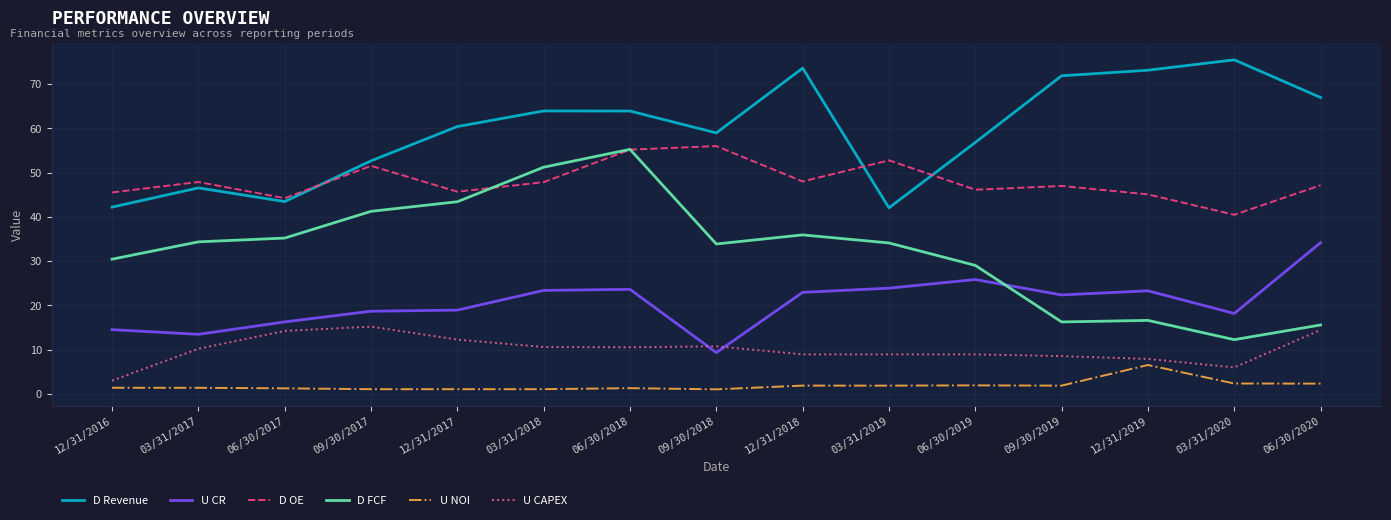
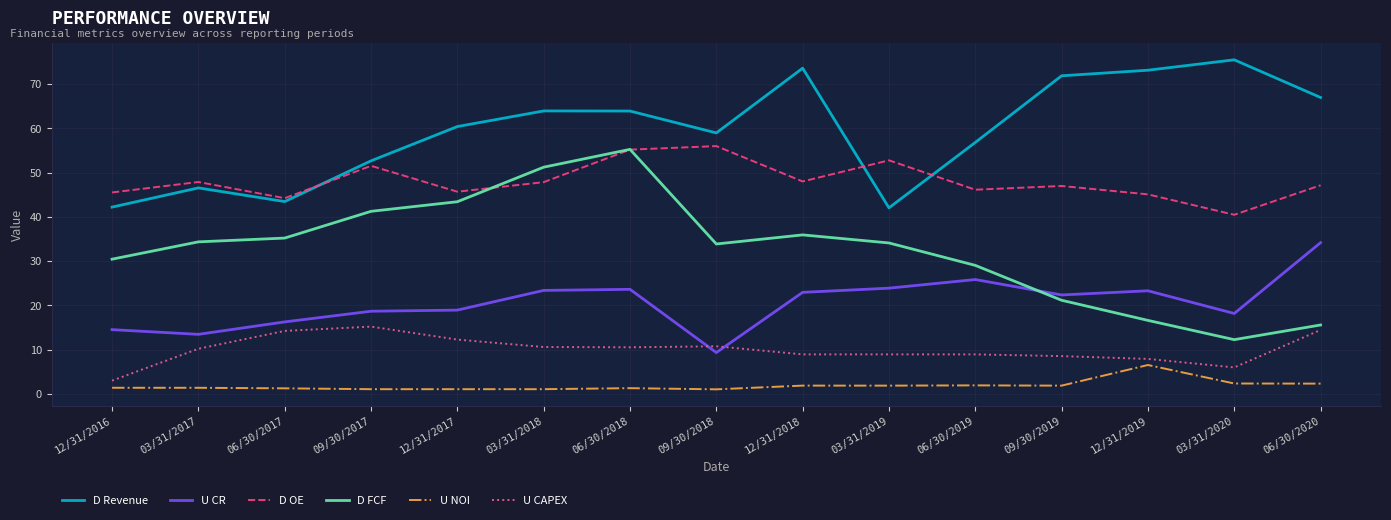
  {
    "D Revenue": {
      "12/31/2016": 42,
      "03/31/2017": 47,
      "06/30/2017": 43,
      "09/30/2017": 53,
      "12/31/2017": 60,
      "03/31/2018": 64,
      "06/30/2018": 64,
      "09/30/2018": 59,
      "12/31/2018": 74,
      "03/31/2019": 42,
      "06/30/2019": 57,
      "09/30/2019": 72,
      "12/31/2019": 73,
      "03/31/2020": 76,
      "06/30/2020": 67
    },
    "U CR": {
      "12/31/2016": 15,
      "03/31/2017": 13,
      "06/30/2017": 16,
      "09/30/2017": 19,
      "12/31/2017": 19,
      "03/31/2018": 23,
      "06/30/2018": 24,
      "09/30/2018": 9,
      "12/31/2018": 23,
      "03/31/2019": 24,
      "06/30/2019": 26,
      "09/30/2019": 22,
      "12/31/2019": 23,
      "03/31/2020": 18,
      "06/30/2020": 34
    },
    "D FCF": {
      "12/31/2016": 30,
      "03/31/2017": 34,
      "06/30/2017": 35,
      "09/30/2017": 41,
      "12/31/2017": 43,
      "03/31/2018": 51,
      "09/30/2018": 34,
      "12/31/2018": 36,
      "03/31/2019": 34,
      "06/30/2019": 29,
-     "09/30/2019": 16,
+     "09/30/2019": 21,
      "12/31/2019": 17,
      "03/31/2020": 12,
      "06/30/2020": 16
    },
    "U NOI": {
      "12/31/2016": 1,
      "03/31/2017": 1,
      "06/30/2017": 1,
      "09/30/2017": 1,
      "12/31/2017": 1,
      "03/31/2018": 1,
      "06/30/2018": 1,
      "09/30/2018": 1,
      "12/31/2018": 2,
      "03/31/2019": 2,
      "06/30/2019": 2,
      "09/30/2019": 2,
      "12/31/2019": 7,
      "03/31/2020": 2,
      "06/30/2020": 2
    }
  }
